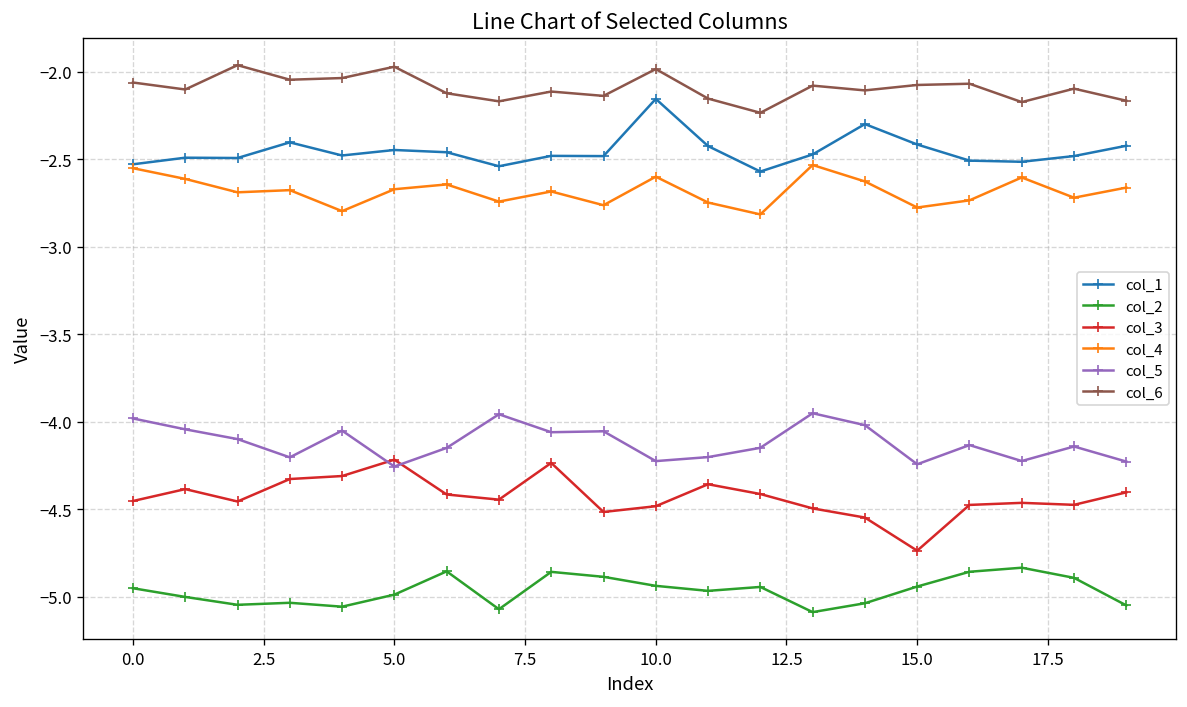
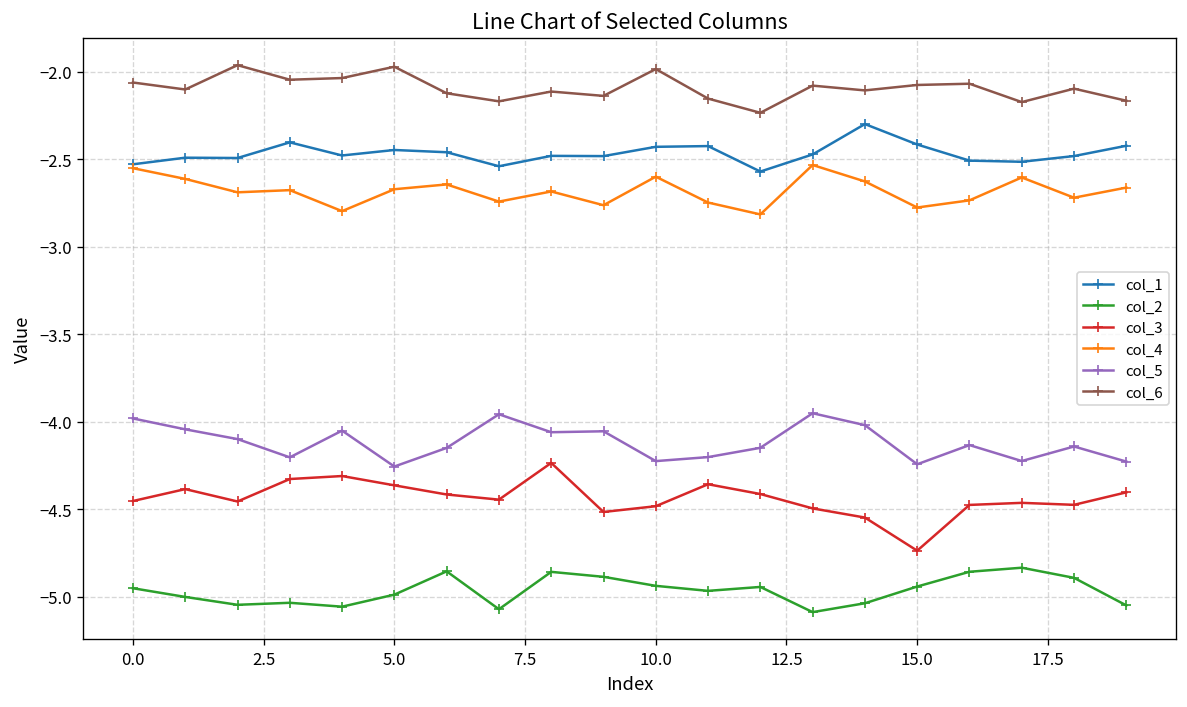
  {
    "col_1": {
      "0.0": -2.53,
      "5.0": -2.45,
-     "10.0": -2.15,
+     "10.0": -2.43,
      "15.0": -2.42
    },
    "col_2": {
      "0.0": -4.95,
      "5.0": -4.99,
      "10.0": -4.94,
      "15.0": -4.94
    },
    "col_3": {
      "0.0": -4.45,
-     "5.0": -4.22,
+     "5.0": -4.36,
      "10.0": -4.48,
      "15.0": -4.74
    },
    "col_4": {
      "0.0": -2.55,
      "5.0": -2.67,
      "10.0": -2.60,
      "15.0": -2.78
    },
    "col_5": {
      "0.0": -3.98,
      "5.0": -4.26,
      "10.0": -4.23,
      "15.0": -4.24
    },
    "col_6": {
      "0.0": -2.06,
      "5.0": -1.97,
      "10.0": -1.98,
      "15.0": -2.08
    }
  }
